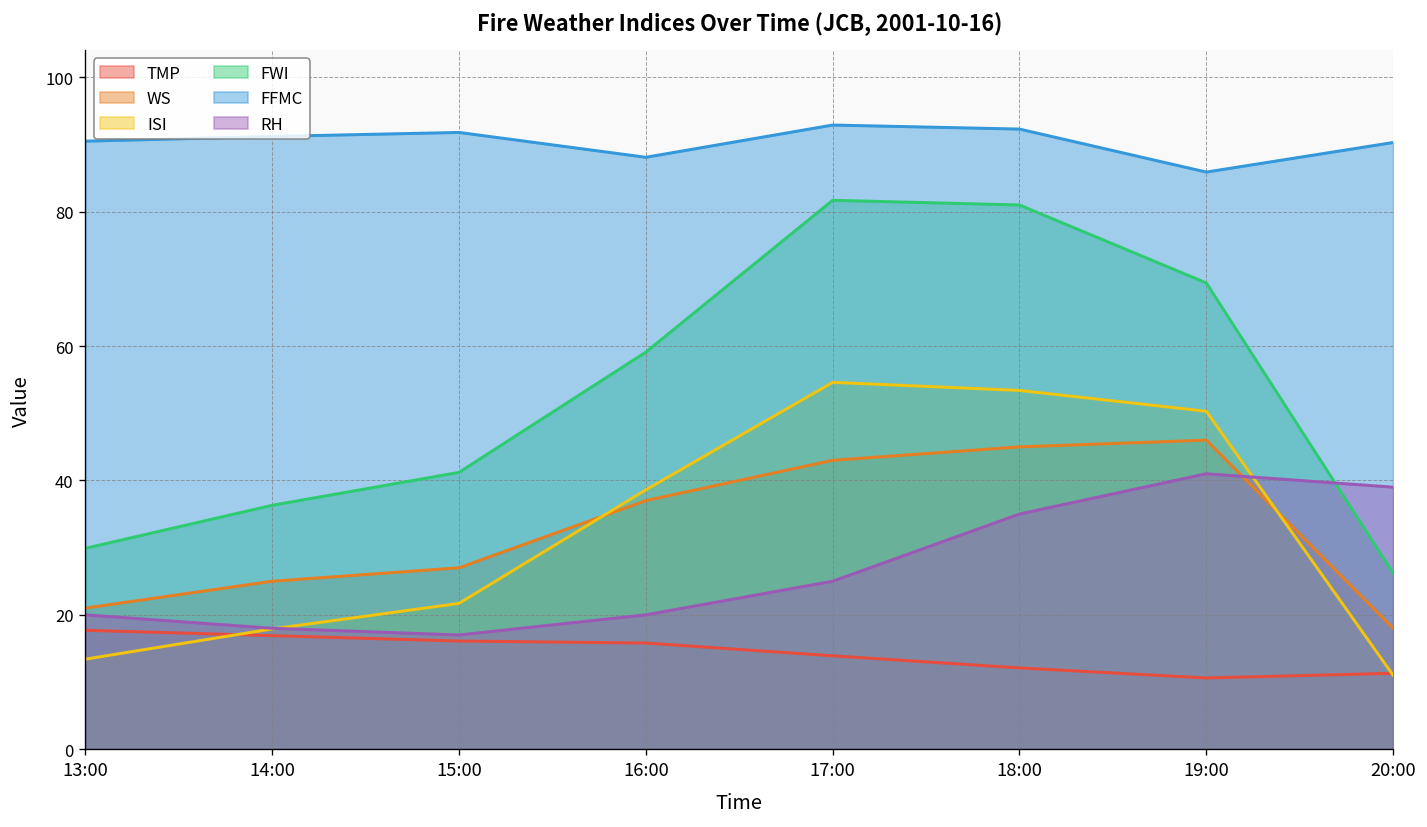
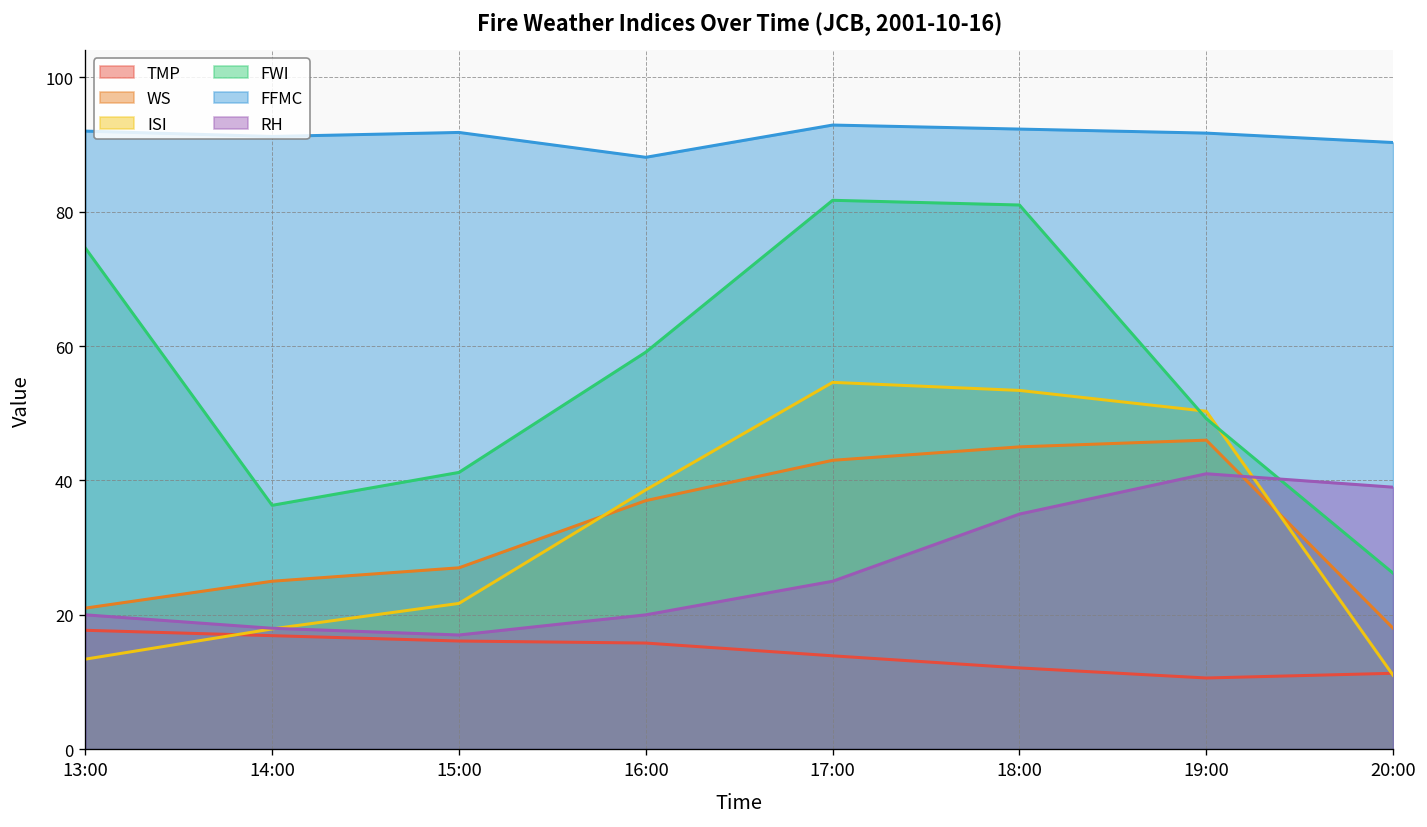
  {
    "FWI": {
-     "13:00": 30,
+     "13:00": 75,
      "14:00": 36,
      "15:00": 41,
      "16:00": 59,
      "17:00": 82,
      "18:00": 81,
-     "19:00": 69,
+     "19:00": 49,
      "20:00": 26
    },
    "FFMC": {
-     "13:00": 91,
+     "13:00": 92,
      "15:00": 92,
      "16:00": 88,
      "17:00": 93,
      "18:00": 92,
-     "19:00": 86,
+     "19:00": 92,
      "20:00": 90
    },
    "RH": {
      "13:00": 20,
      "15:00": 17,
      "16:00": 20,
      "17:00": 25,
      "18:00": 35,
      "19:00": 41,
      "20:00": 39
    }
  }
